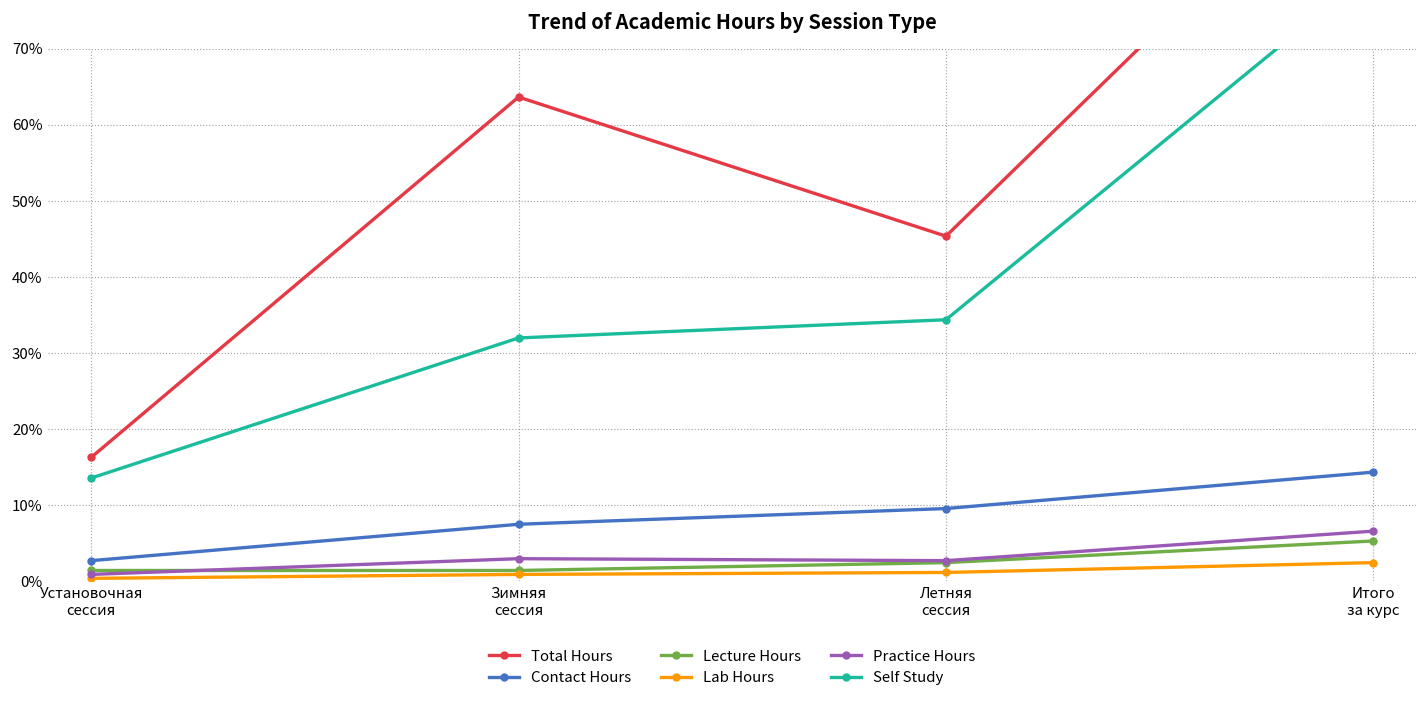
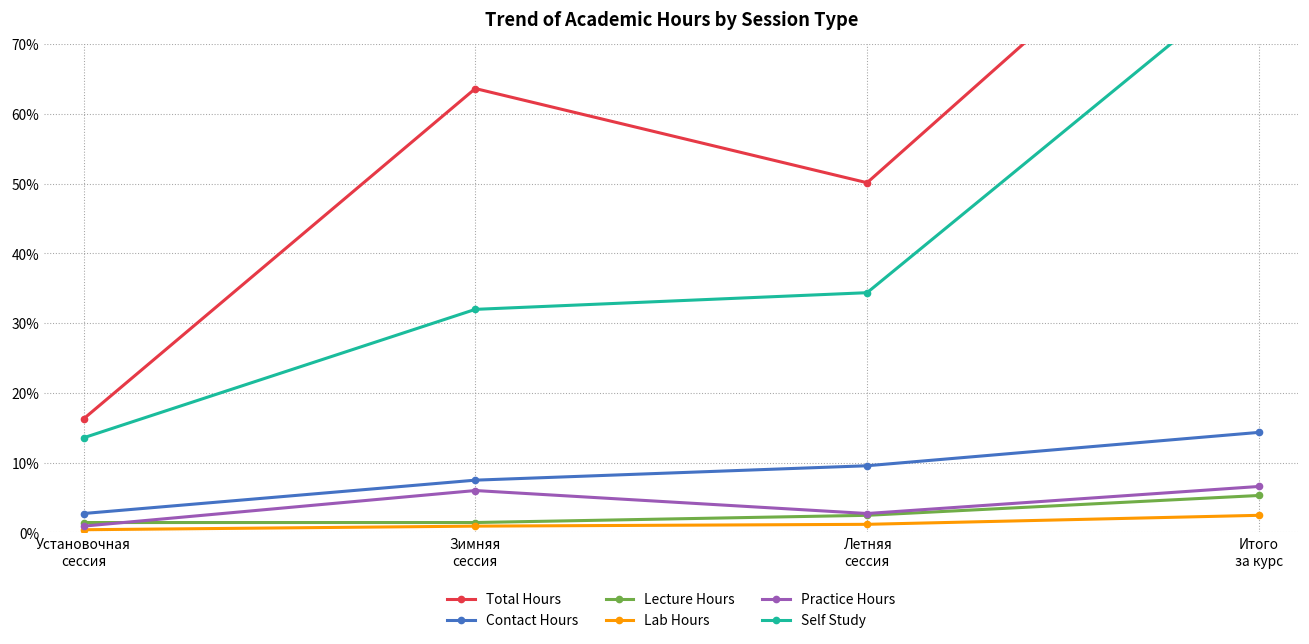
  {
    "Total Hours": {
      "Установочная сессия": "16%",
      "Зимняя сессия": "64%",
-     "Летняя сессия": "45%"
+     "Летняя сессия": "50%"
    },
    "Contact Hours": {
      "Установочная сессия": "3%",
      "Зимняя сессия": "7%",
      "Летняя сессия": "10%",
      "Итого за курс": "14%"
    },
    "Lecture Hours": {
      "Установочная сессия": "1%",
      "Зимняя сессия": "1%",
      "Итого за курс": "5%"
    },
    "Lab Hours": {
      "Установочная сессия": "0%",
      "Зимняя сессия": "1%",
      "Летняя сессия": "1%",
      "Итого за курс": "2%"
    },
    "Practice Hours": {
      "Установочная сессия": "1%",
-     "Зимняя сессия": "3%",
+     "Зимняя сессия": "6%",
      "Итого за курс": "7%"
    },
    "Self Study": {
      "Установочная сессия": "14%",
      "Зимняя сессия": "32%",
      "Летняя сессия": "34%"
    }
  }
